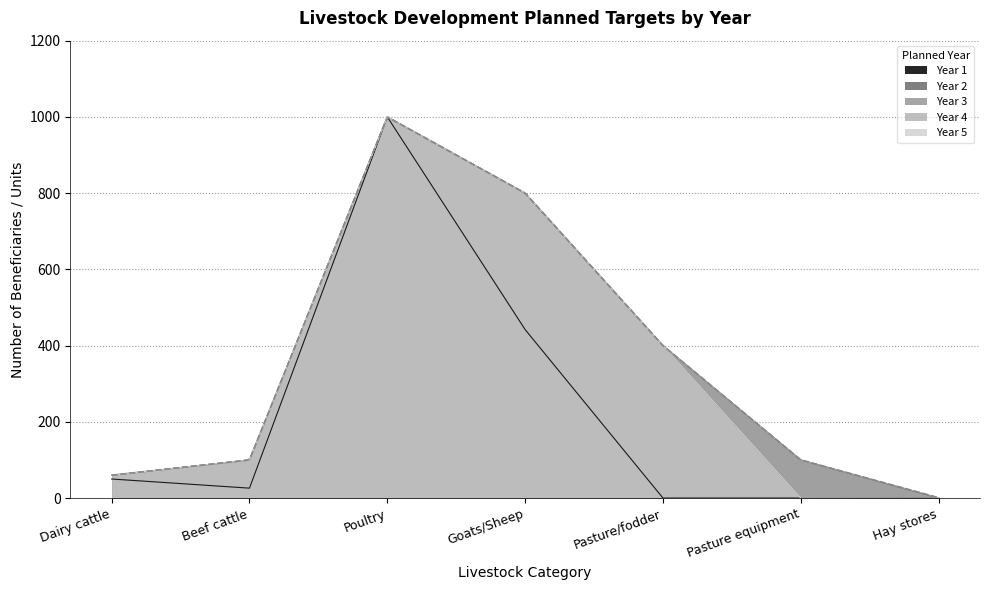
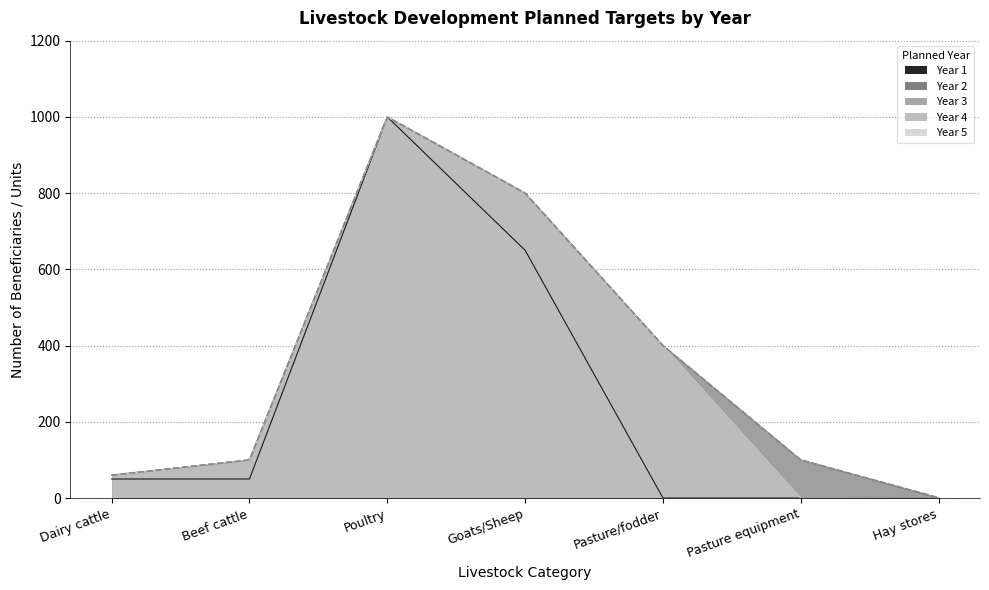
  {
    "Year 1": {
      "Dairy cattle": 50,
-     "Beef cattle": 30,
-     "Goats/Sheep": 440,
+     "Beef cattle": 50,
+     "Goats/Sheep": 650,
      "Pasture/fodder": 0
    }
  }
